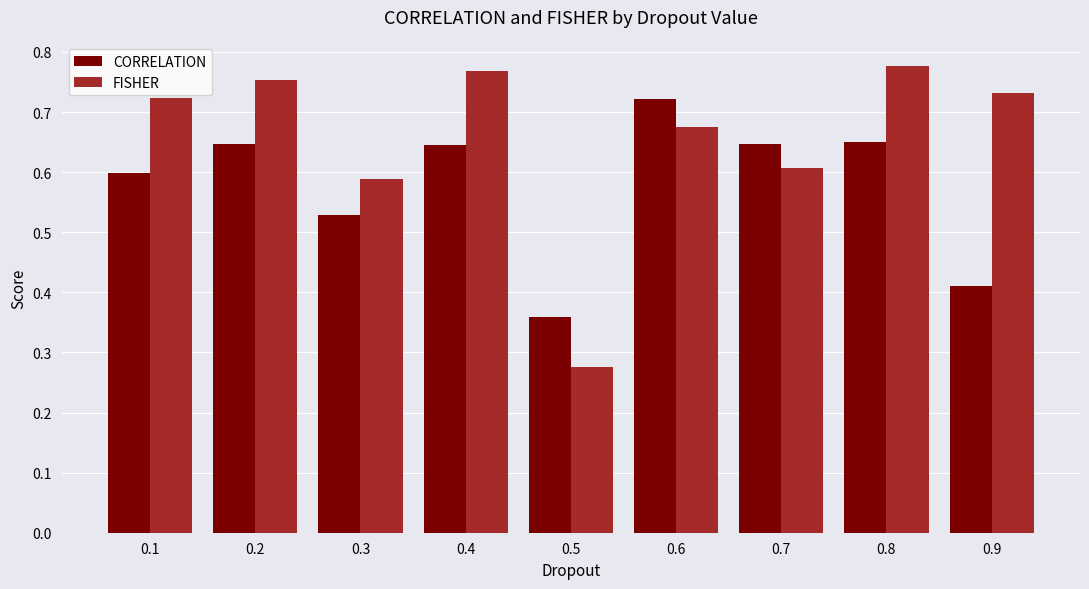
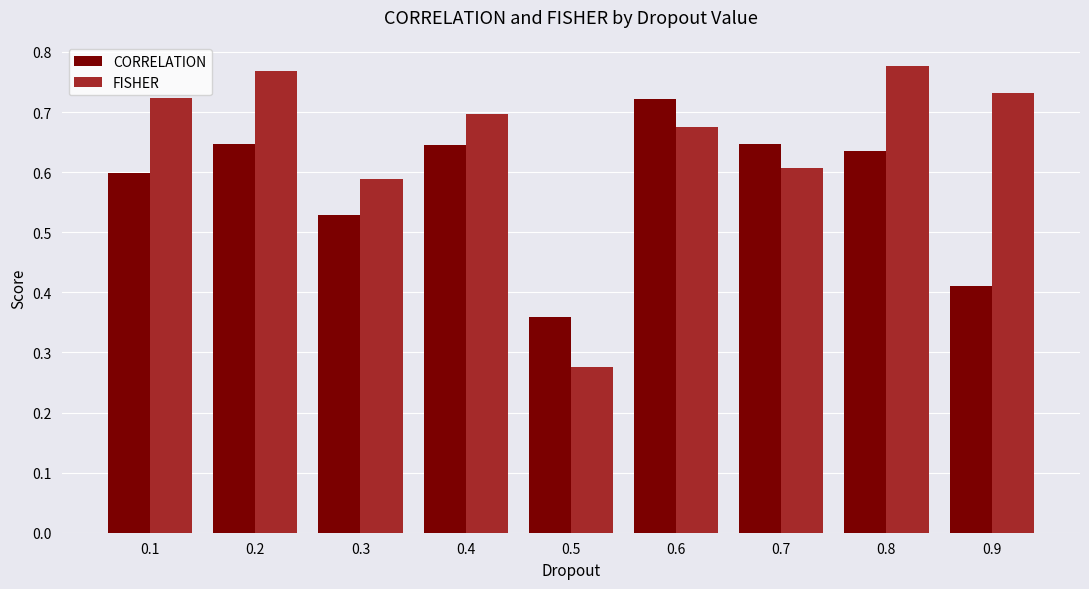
  {
    "CORRELATION": {
      "0.1": 0.60,
      "0.2": 0.65,
      "0.3": 0.53,
      "0.4": 0.65,
      "0.5": 0.36,
      "0.6": 0.72,
      "0.7": 0.65,
-     "0.8": 0.65,
+     "0.8": 0.64,
      "0.9": 0.41
    },
    "FISHER": {
      "0.1": 0.72,
-     "0.2": 0.75,
+     "0.2": 0.77,
      "0.3": 0.59,
-     "0.4": 0.77,
+     "0.4": 0.70,
      "0.5": 0.28,
      "0.6": 0.67,
      "0.7": 0.61,
      "0.8": 0.78,
      "0.9": 0.73
    }
  }
